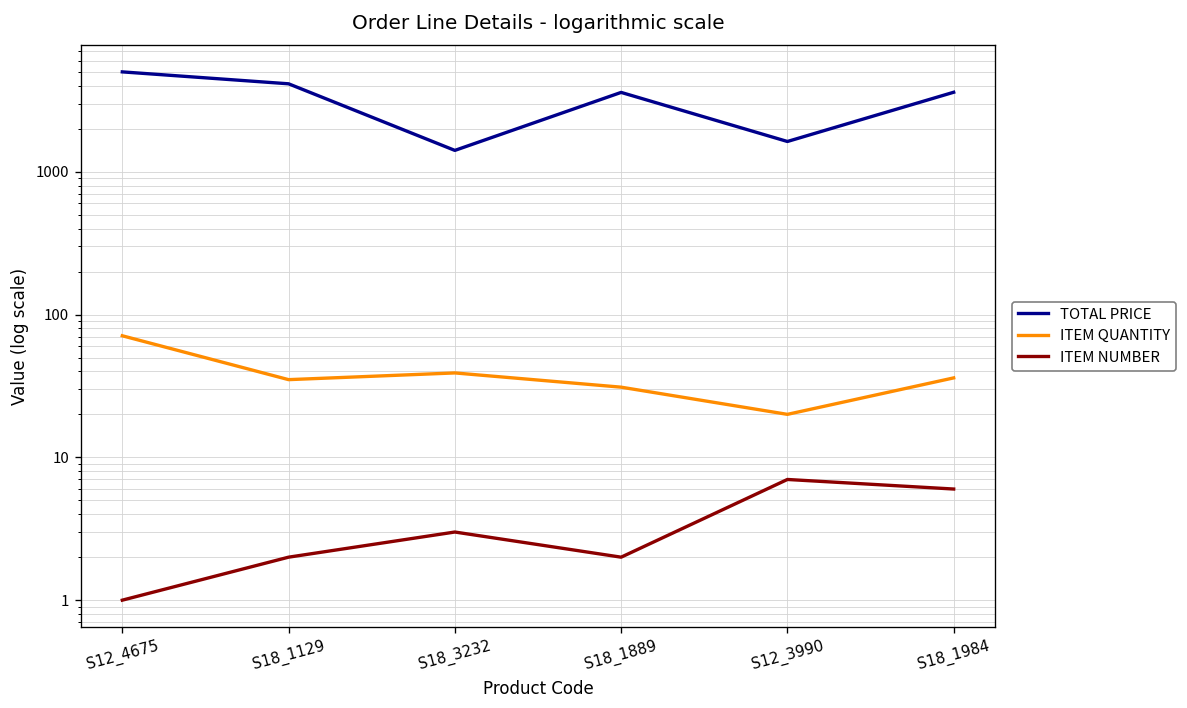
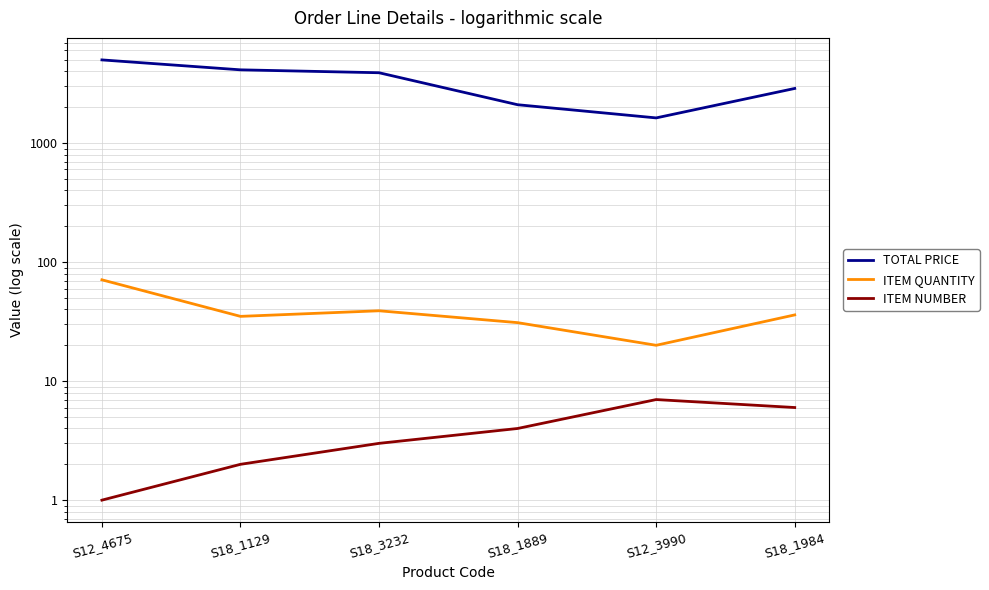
  {
    "TOTAL PRICE": {
      "S12_4675": 5000,
      "S18_1129": 4100,
-     "S18_3232": 1400,
-     "S18_1889": 3600,
+     "S18_3232": 3900,
+     "S18_1889": 2100,
      "S12_3990": 1600,
-     "S18_1984": 3600
+     "S18_1984": 2900
    },
    "ITEM QUANTITY": {
      "S12_4675": 70,
      "S18_1129": 35,
      "S18_3232": 39,
      "S18_1889": 31,
      "S12_3990": 20,
      "S18_1984": 36
    },
    "ITEM NUMBER": {
      "S12_4675": 1,
      "S18_1129": 2,
      "S18_3232": 3,
-     "S18_1889": 2,
+     "S18_1889": 4,
      "S12_3990": 7,
      "S18_1984": 6
    }
  }
